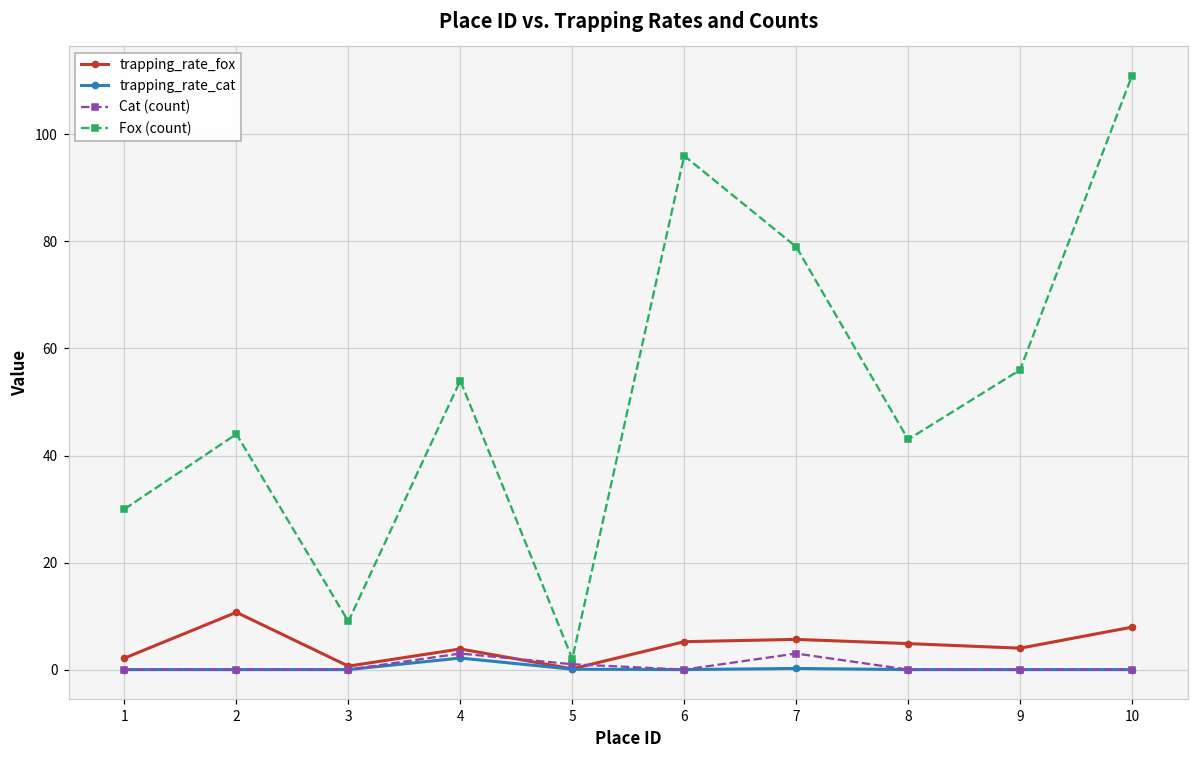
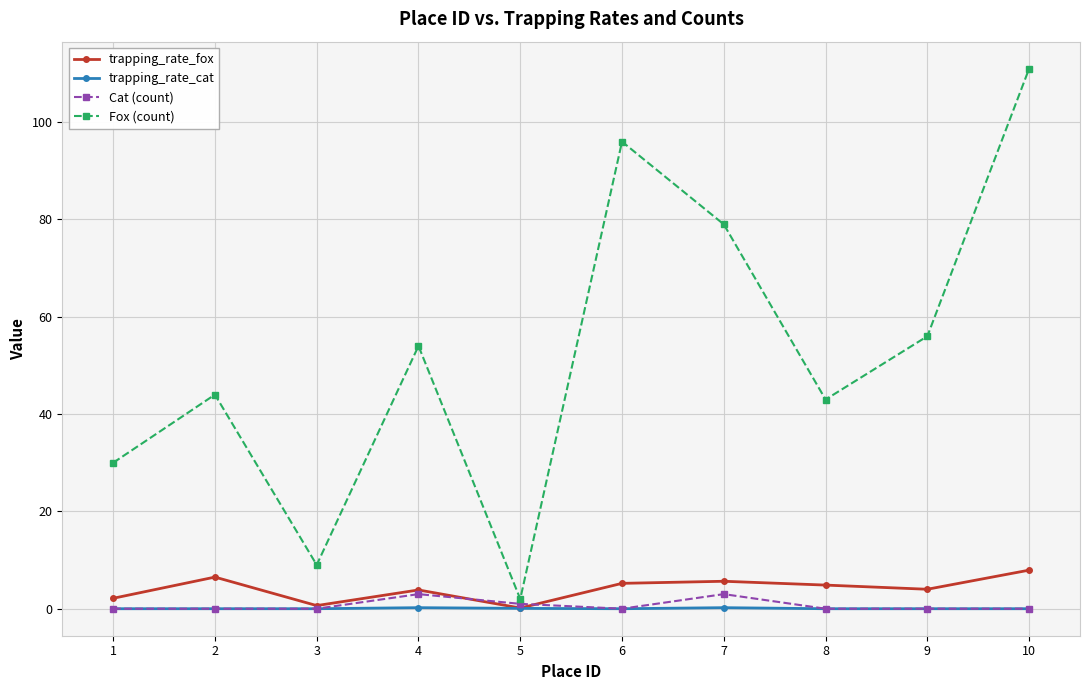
  {
    "trapping_rate_fox": {
      "1": 2,
-     "2": 11,
+     "2": 7,
      "3": 1,
      "4": 4,
      "6": 5,
      "7": 6,
      "8": 5,
      "9": 4,
      "10": 8
    },
    "trapping_rate_cat": {
-     "4": 2,
+     "4": 0,
      "7": 0
    },
    "Cat (count)": {
      "4": 3,
      "5": 1,
      "7": 3
    },
    "Fox (count)": {
      "1": 30,
      "2": 44,
      "3": 9,
      "4": 54,
      "5": 2,
      "6": 96,
      "7": 79,
      "8": 43,
      "9": 56,
      "10": 111
    }
  }
